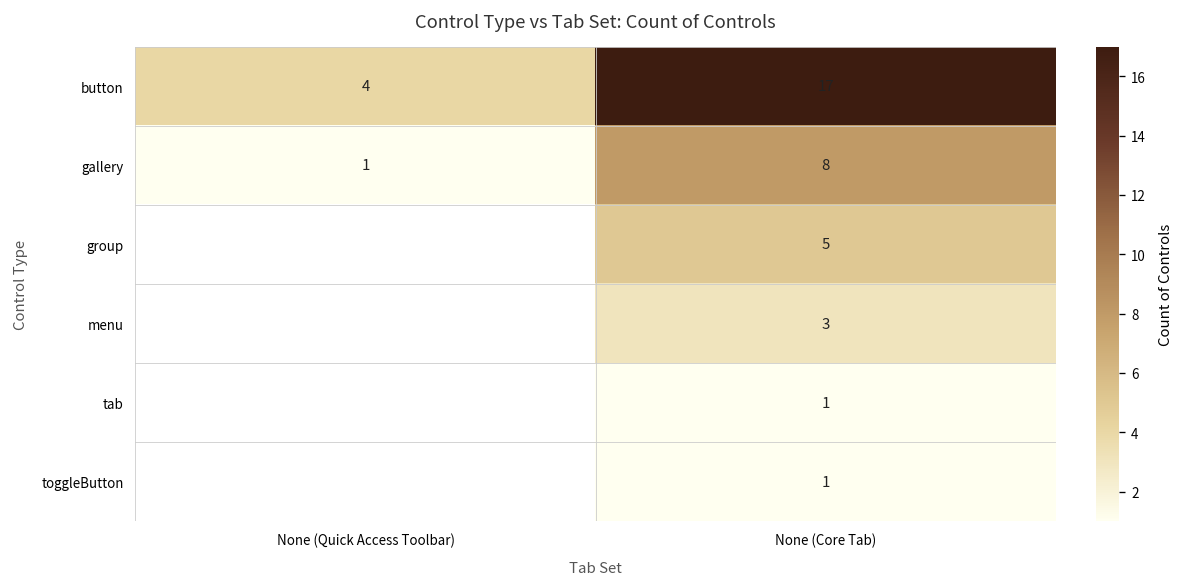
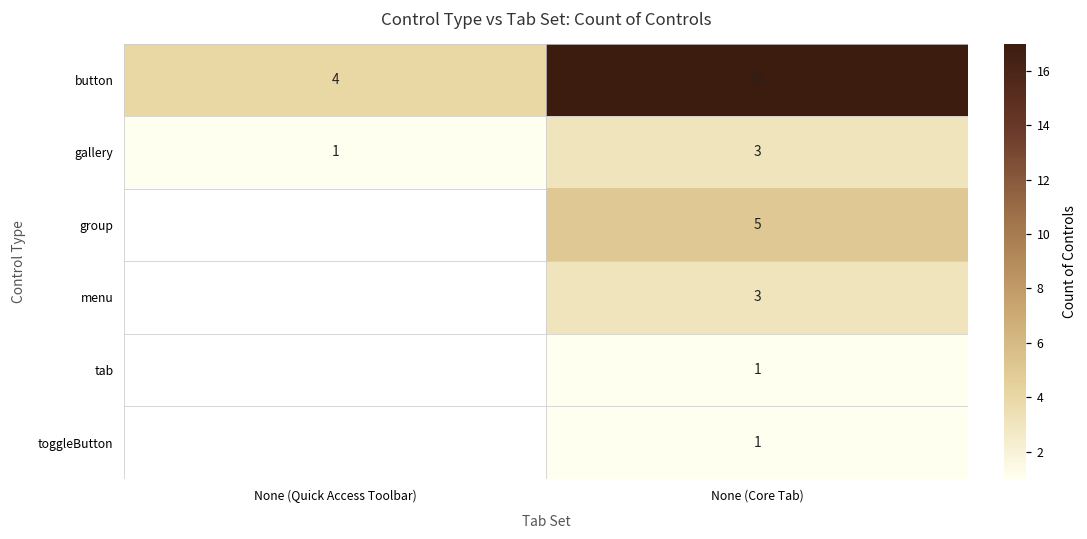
  {
    "button": {
      "None (Quick Access Toolbar)": 4
    },
    "gallery": {
      "None (Quick Access Toolbar)": 1,
-     "None (Core Tab)": 8
+     "None (Core Tab)": 3
    },
    "group": {
      "None (Core Tab)": 5
    },
    "menu": {
      "None (Core Tab)": 3
    },
    "tab": {
      "None (Core Tab)": 1
    },
    "toggleButton": {
      "None (Core Tab)": 1
    }
  }
